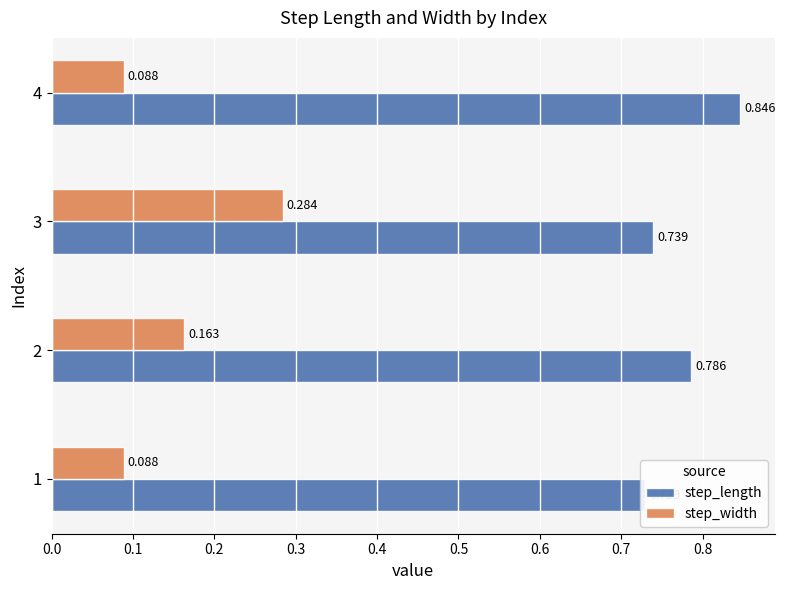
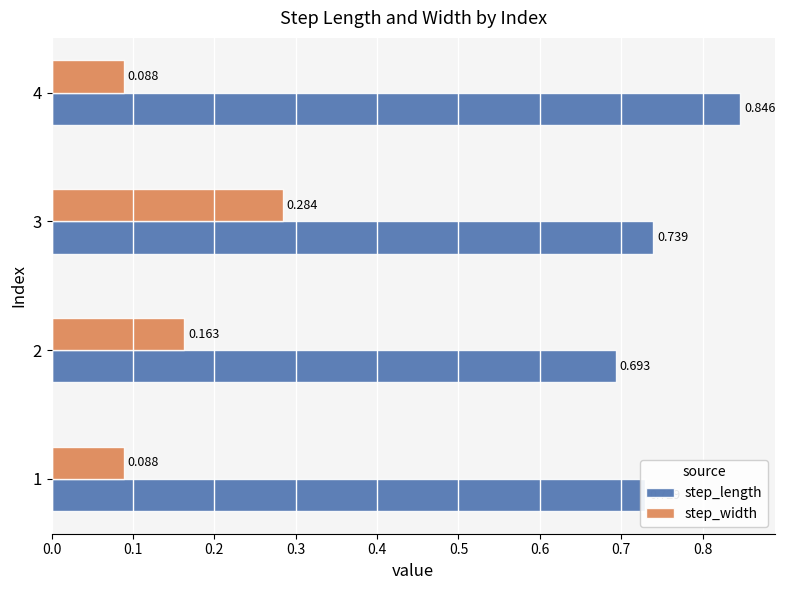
  {
    "step_length": {
      "4": 0.846,
      "3": 0.739,
-     "2": 0.786
+     "2": 0.693
    },
    "step_width": {
      "4": 0.088,
      "3": 0.284,
      "2": 0.163,
      "1": 0.088
    }
  }
